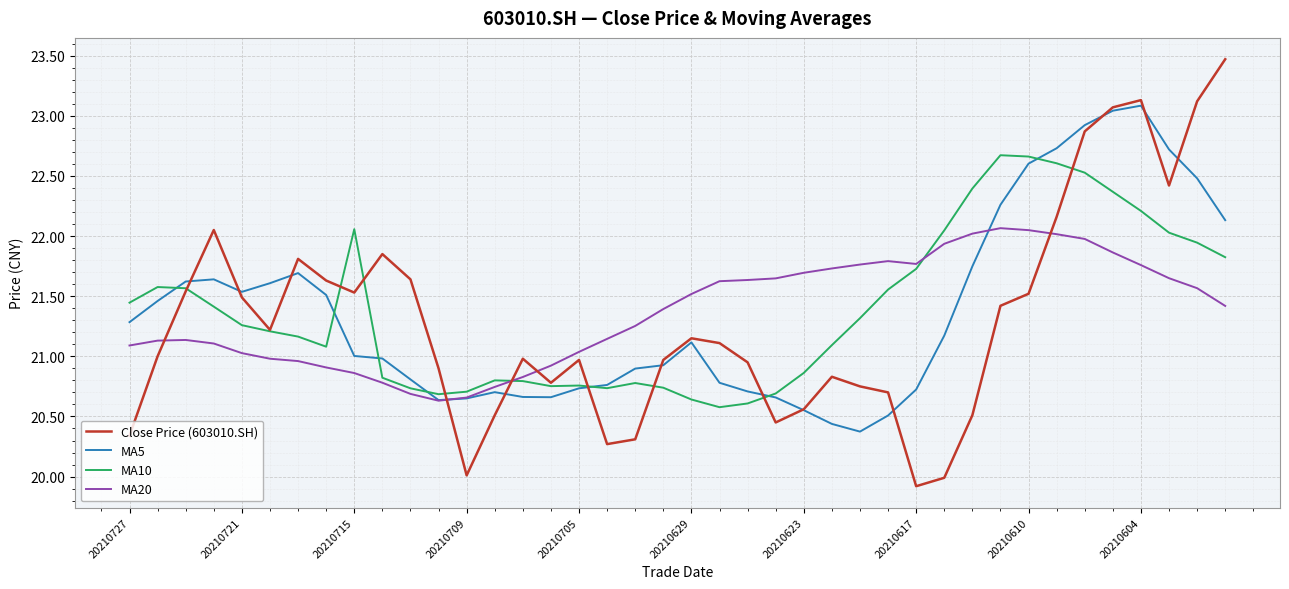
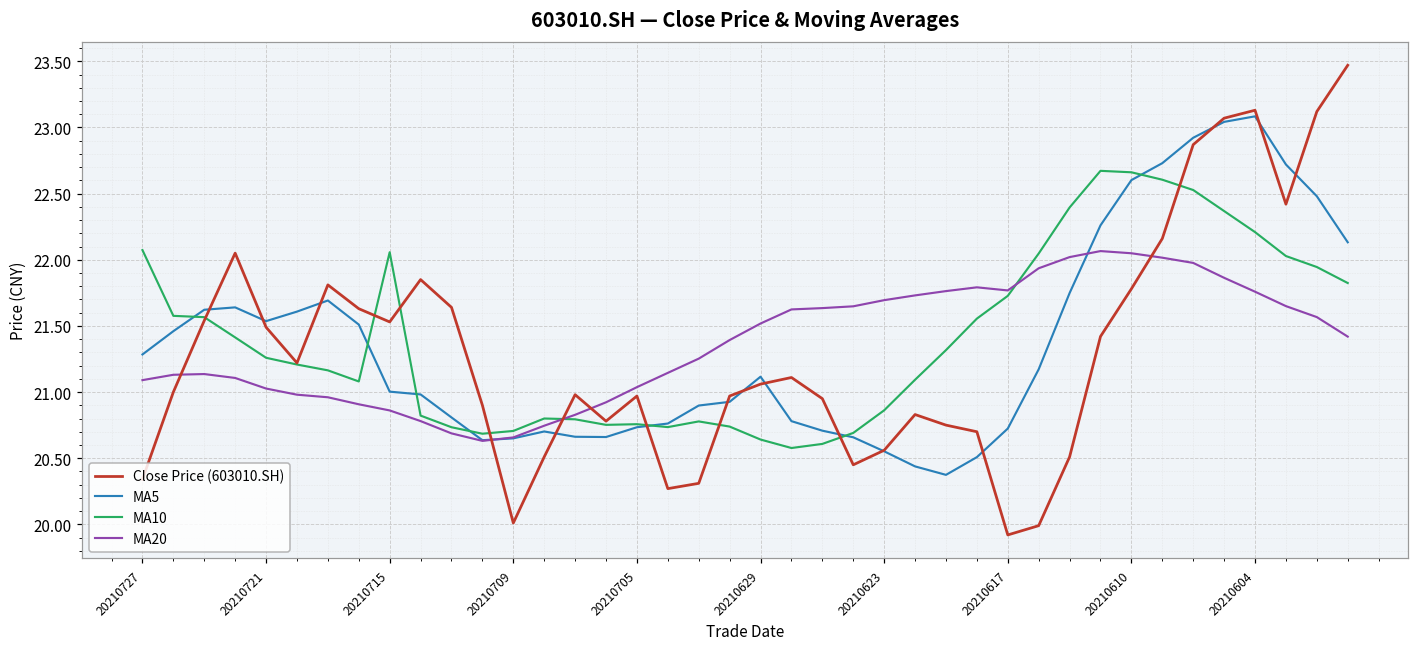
  {
    "Close Price (603010.SH)": {
      "20210721": 21.49,
      "20210715": 21.53,
      "20210709": 20.01,
      "20210705": 20.97,
-     "20210629": 21.15,
+     "20210629": 21.06,
      "20210617": 19.92,
-     "20210610": 21.52,
+     "20210610": 21.78,
      "20210604": 23.13
    },
    "MA5": {
      "20210727": 21.28,
      "20210721": 21.54,
      "20210715": 21.00,
      "20210705": 20.73,
      "20210629": 21.12,
      "20210617": 20.72,
      "20210610": 22.60,
      "20210604": 23.08
    },
    "MA10": {
-     "20210727": 21.45,
+     "20210727": 22.07,
      "20210721": 21.26,
      "20210715": 22.06,
      "20210709": 20.71,
      "20210705": 20.76,
      "20210629": 20.64,
      "20210623": 20.86,
      "20210617": 21.73,
      "20210610": 22.66,
      "20210604": 22.21
    },
    "MA20": {
      "20210727": 21.09,
      "20210721": 21.03,
      "20210715": 20.86,
      "20210705": 21.04,
      "20210629": 21.52,
      "20210623": 21.69,
      "20210617": 21.77,
      "20210610": 22.05,
      "20210604": 21.76
    }
  }
